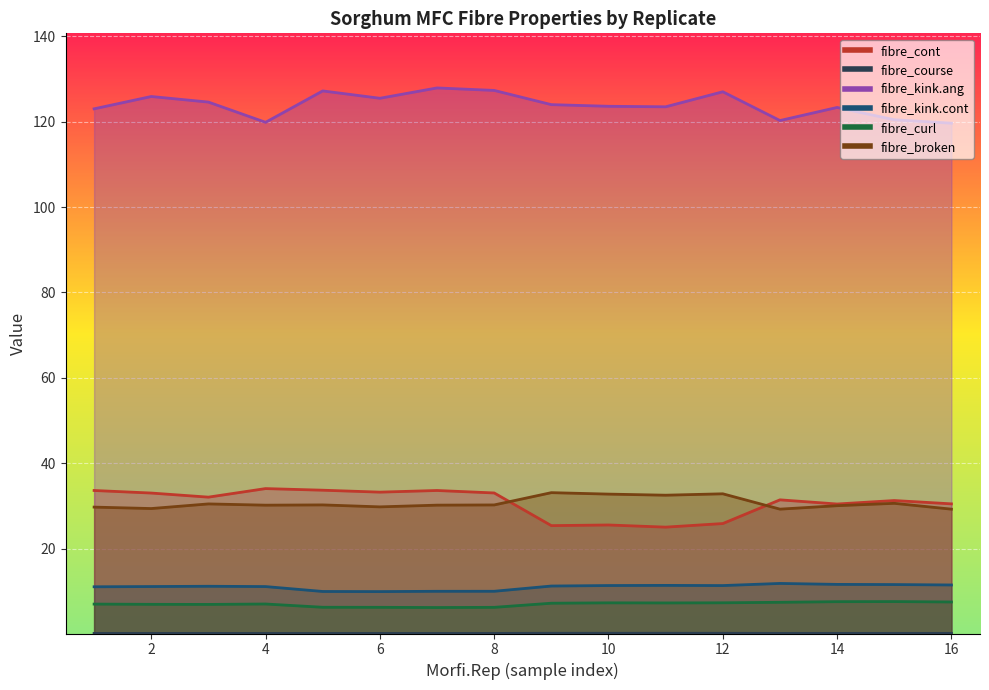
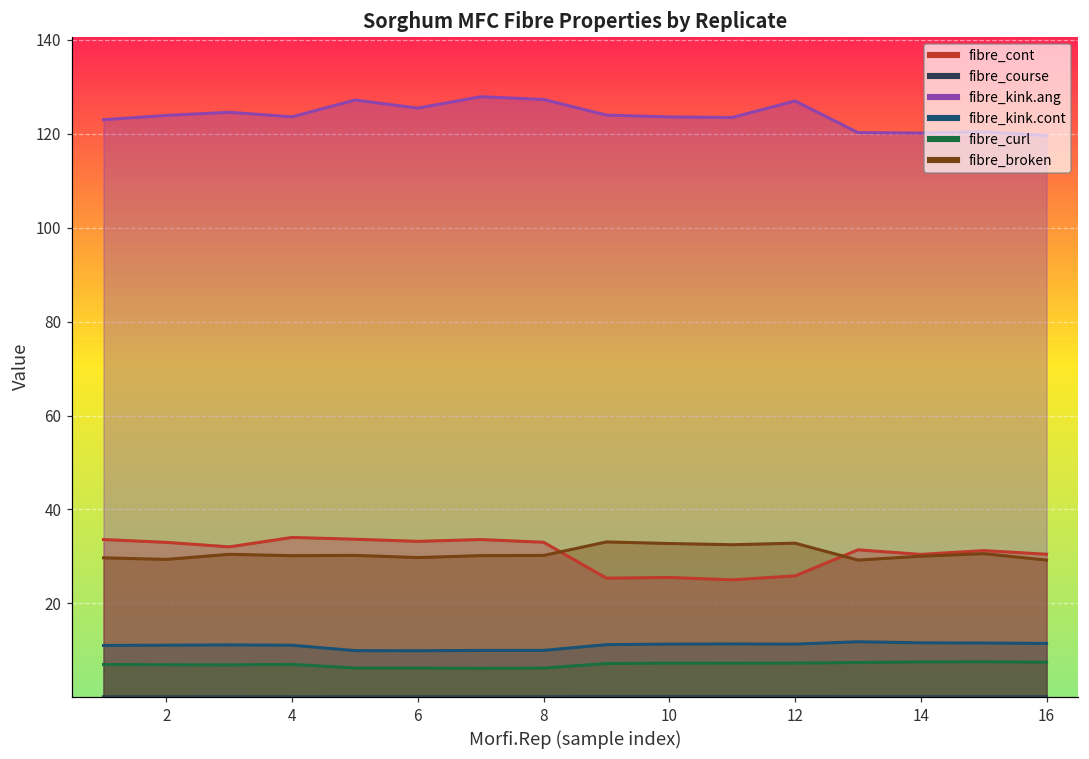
  {
    "fibre_kink.ang": {
-     "2": 126,
-     "4": 120,
+     "2": 124,
+     "4": 124,
      "6": 125,
      "8": 127,
      "10": 124,
      "12": 127,
-     "14": 123
+     "14": 120
    }
  }
